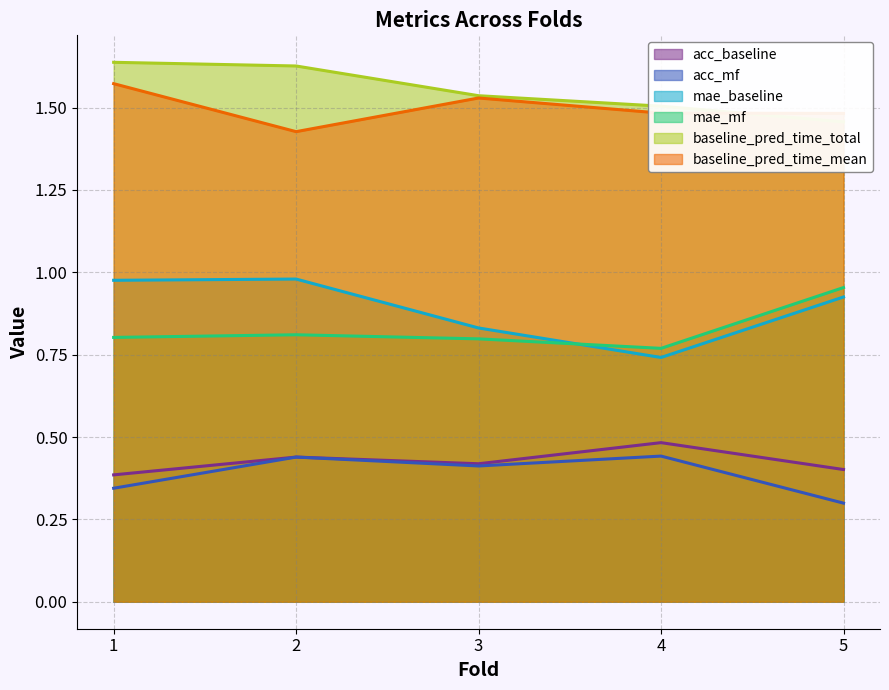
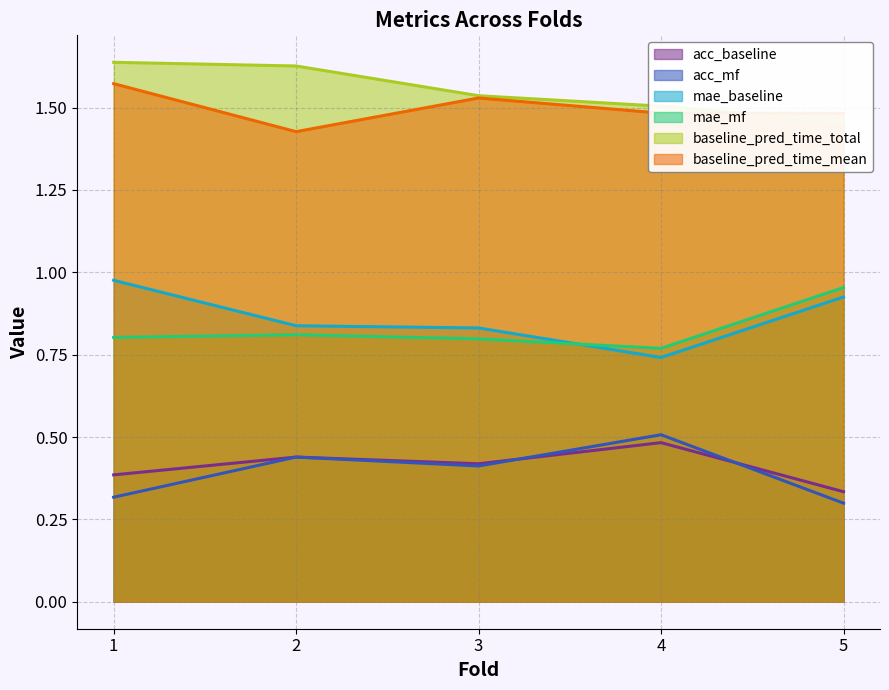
  {
    "acc_baseline": {
      "1": 0.39,
      "4": 0.48,
-     "5": 0.40
+     "5": 0.33
    },
    "acc_mf": {
-     "1": 0.34,
-     "4": 0.44,
+     "1": 0.32,
+     "4": 0.51,
      "5": 0.30
    },
    "mae_baseline": {
      "1": 0.98,
-     "2": 0.98,
+     "2": 0.84,
      "3": 0.83,
      "4": 0.74,
      "5": 0.93
    },
    "mae_mf": {
      "1": 0.80,
      "2": 0.81,
      "3": 0.80,
      "4": 0.77,
      "5": 0.95
    },
    "baseline_pred_time_total": {
      "1": 1.64,
      "2": 1.63
    },
    "baseline_pred_time_mean": {
      "1": 1.57,
      "2": 1.43
    }
  }
